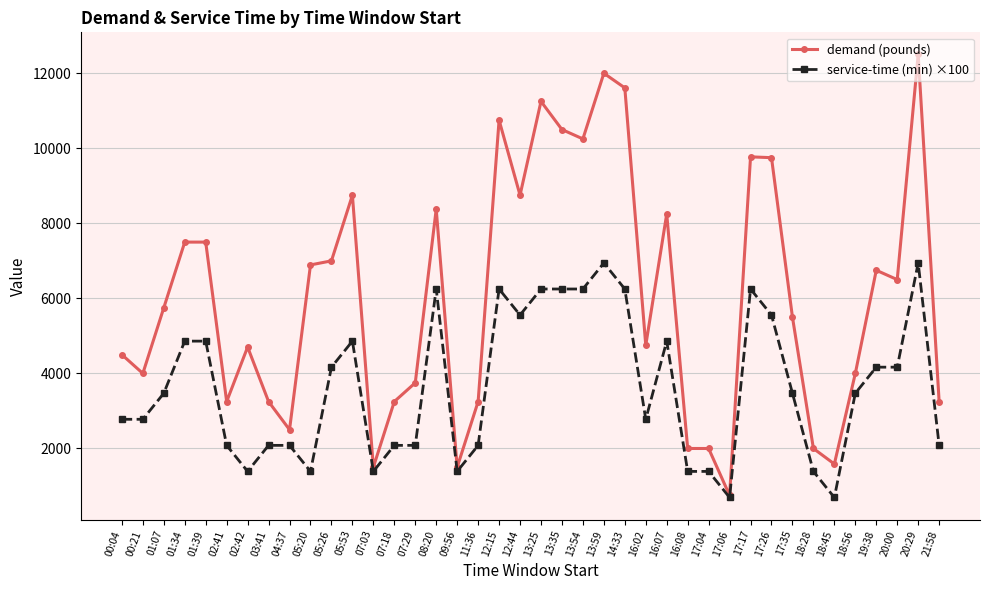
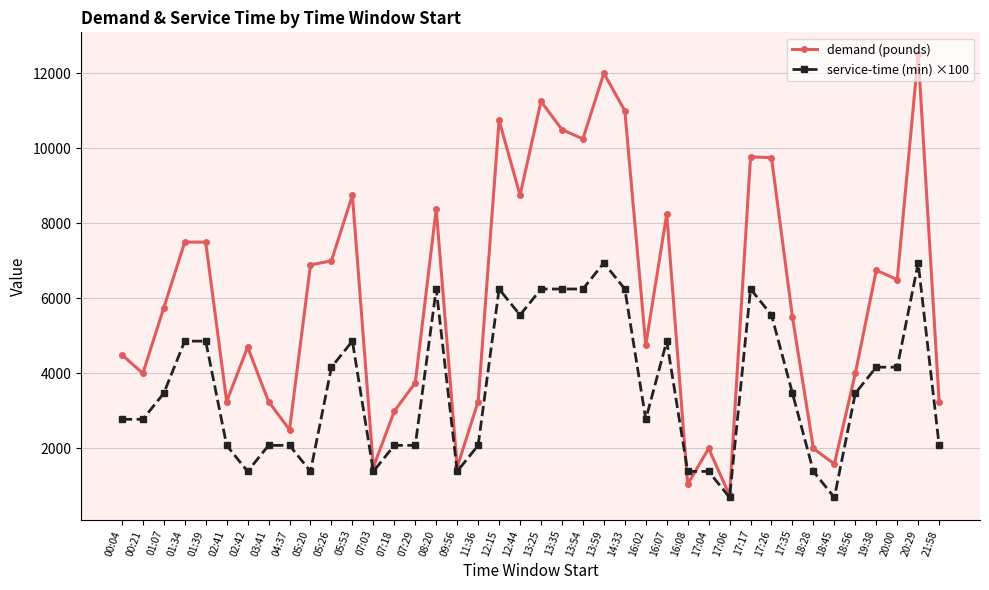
  {
    "demand (pounds)": {
      "00:04": 4500,
      "00:21": 4000,
      "01:07": 5800,
      "01:34": 7500,
      "01:39": 7500,
      "02:41": 3300,
      "02:42": 4700,
      "03:41": 3300,
      "04:37": 2500,
      "05:20": 6900,
      "05:26": 7000,
      "05:53": 8800,
      "07:03": 1500,
-     "07:18": 3300,
+     "07:18": 3000,
      "07:29": 3800,
      "08:20": 8400,
      "09:56": 1500,
      "11:36": 3300,
      "12:15": 10800,
      "12:44": 8800,
      "13:25": 11300,
      "13:35": 10500,
      "13:54": 10300,
      "13:59": 12000,
-     "14:33": 11600,
+     "14:33": 11000,
      "16:02": 4800,
      "16:07": 8300,
-     "16:08": 2000,
+     "16:08": 1000,
      "17:04": 2000,
      "17:17": 9800,
      "17:26": 9800,
      "17:35": 5500,
      "18:28": 2000,
      "18:45": 1600,
      "18:56": 4000,
      "19:38": 6800,
      "20:00": 6500,
      "21:58": 3300
    },
    "service-time (min) ×100": {
      "00:04": 2800,
      "00:21": 2800,
      "01:07": 3500,
      "01:34": 4900,
      "01:39": 4900,
      "02:41": 2100,
      "02:42": 1400,
      "03:41": 2100,
      "04:37": 2100,
      "05:20": 1400,
      "05:26": 4200,
      "05:53": 4900,
      "07:03": 1400,
      "07:18": 2100,
      "07:29": 2100,
      "08:20": 6300,
      "09:56": 1400,
      "11:36": 2100,
      "12:15": 6300,
      "12:44": 5600,
      "13:25": 6300,
      "13:35": 6300,
      "13:54": 6300,
      "13:59": 6900,
      "14:33": 6300,
      "16:02": 2800,
      "16:07": 4900,
      "16:08": 1400,
      "17:04": 1400,
      "17:17": 6300,
      "17:26": 5600,
      "17:35": 3500,
      "18:28": 1400,
      "18:45": 700,
      "18:56": 3500,
      "19:38": 4200,
      "20:00": 4200,
      "20:29": 6900,
      "21:58": 2100
    }
  }
